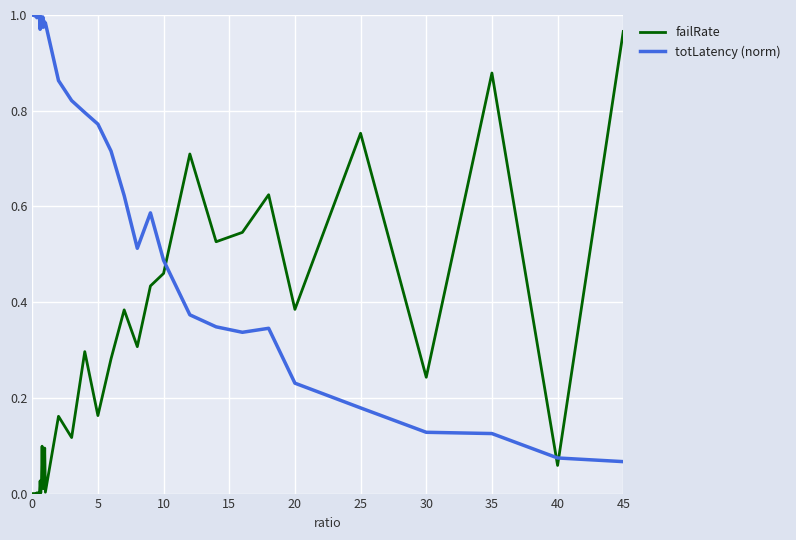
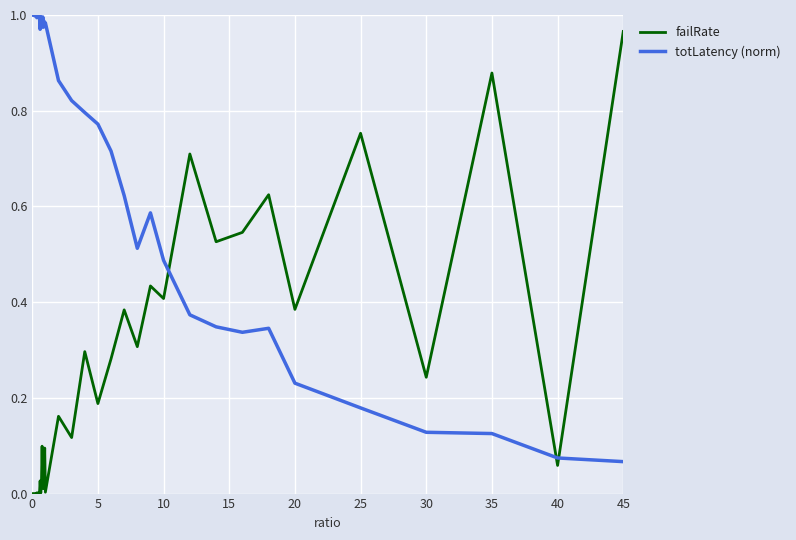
  {
    "failRate": {
      "0": 0.00,
-     "5": 0.16,
-     "10": 0.46,
+     "5": 0.19,
+     "10": 0.41,
      "20": 0.38,
      "25": 0.75,
      "30": 0.24,
      "35": 0.88,
      "40": 0.06,
      "45": 0.97
    },
    "totLatency (norm)": {
      "0": 1.00,
      "5": 0.77,
      "10": 0.49,
      "20": 0.23,
      "25": 0.18,
      "30": 0.13,
      "35": 0.13,
      "40": 0.07,
      "45": 0.07
    }
  }
